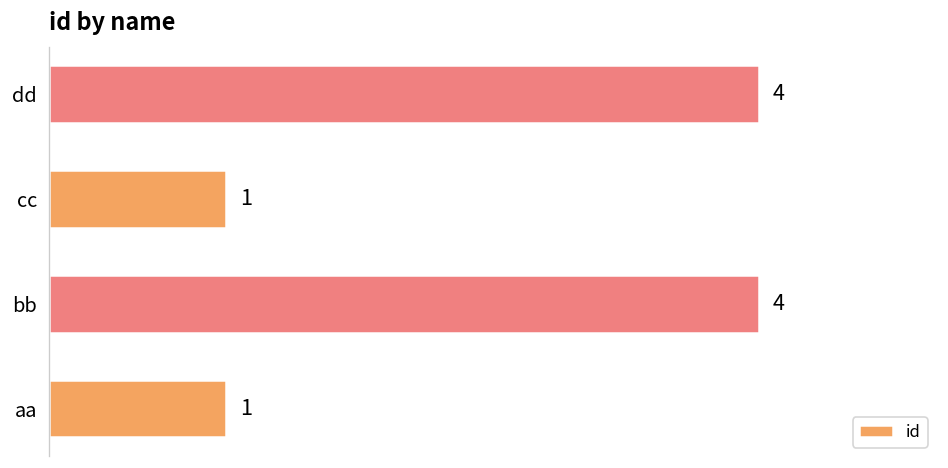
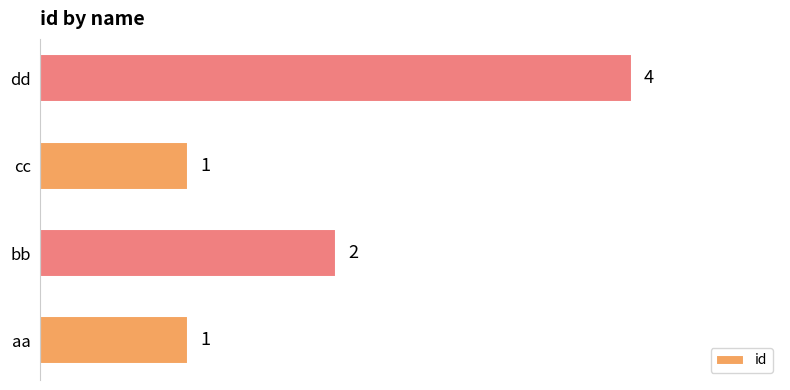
  {
    "dd": 4,
    "cc": 1,
-   "bb": 4,
+   "bb": 2,
    "aa": 1
  }
